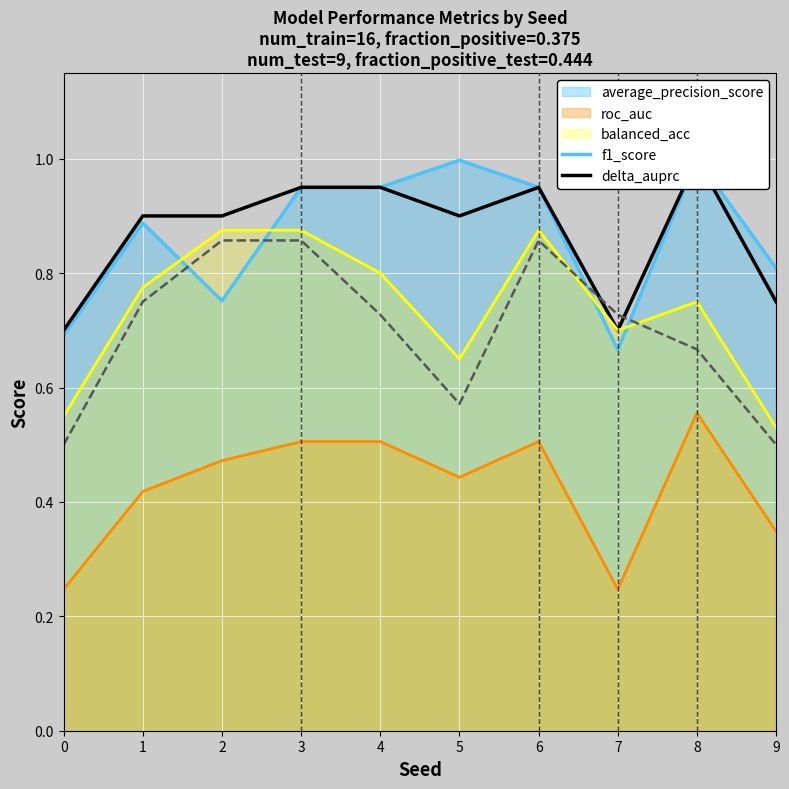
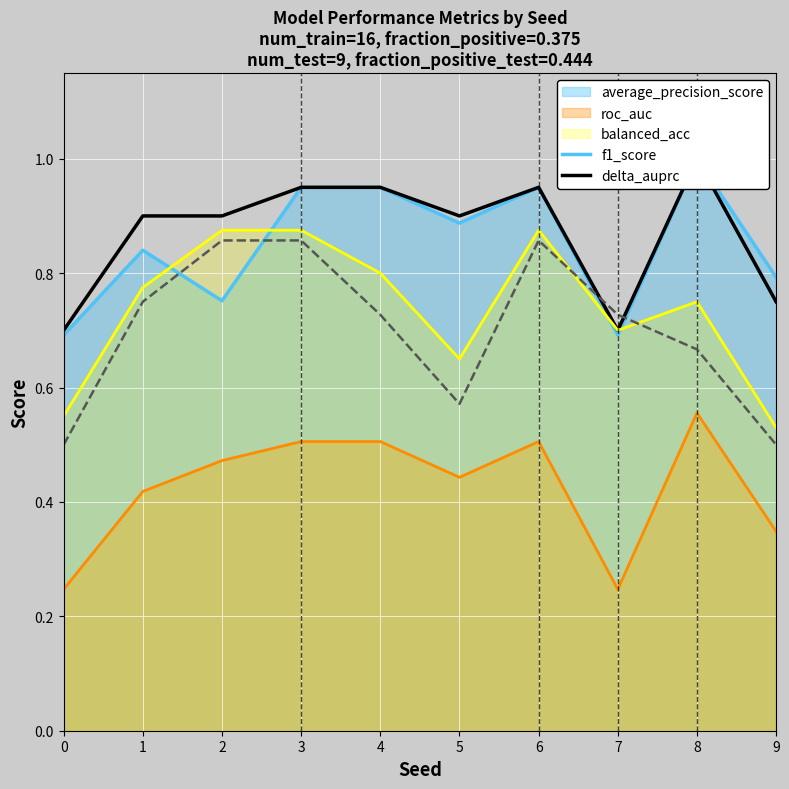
  {
    "average_precision_score": {
      "0": 0.69,
-     "1": 0.89,
+     "1": 0.84,
      "2": 0.75,
-     "5": 1.00,
-     "7": 0.67,
-     "9": 0.81
+     "5": 0.89,
+     "7": 0.69,
+     "9": 0.79
    },
    "balanced_acc": {
      "0": 0.55,
      "1": 0.78,
      "2": 0.88,
      "3": 0.88,
      "4": 0.80,
      "5": 0.65,
      "6": 0.88,
      "8": 0.75,
      "9": 0.53
    }
  }
